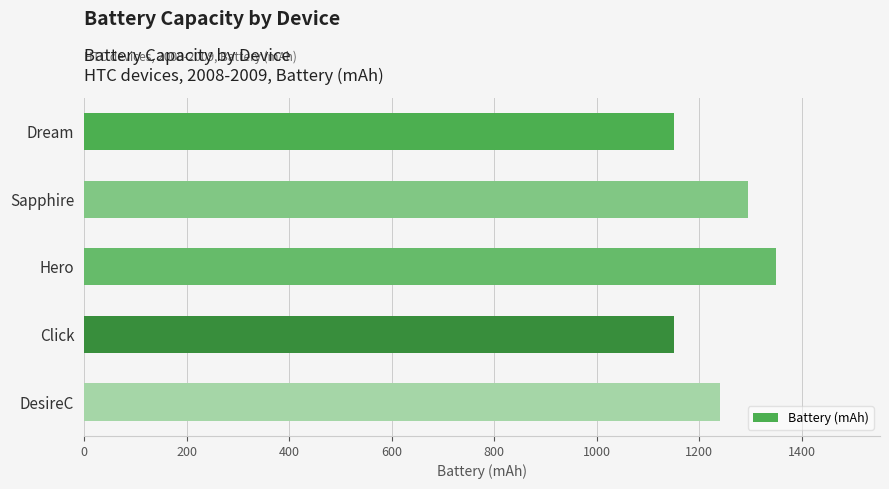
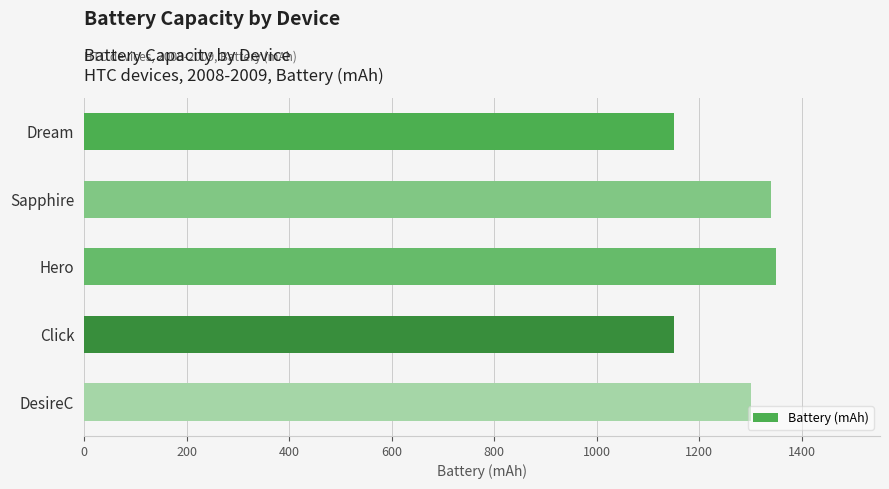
  {
    "Dream": 1150,
-   "Sapphire": 1300,
+   "Sapphire": 1340,
    "Hero": 1350,
    "Click": 1150,
-   "DesireC": 1240
+   "DesireC": 1300
  }
